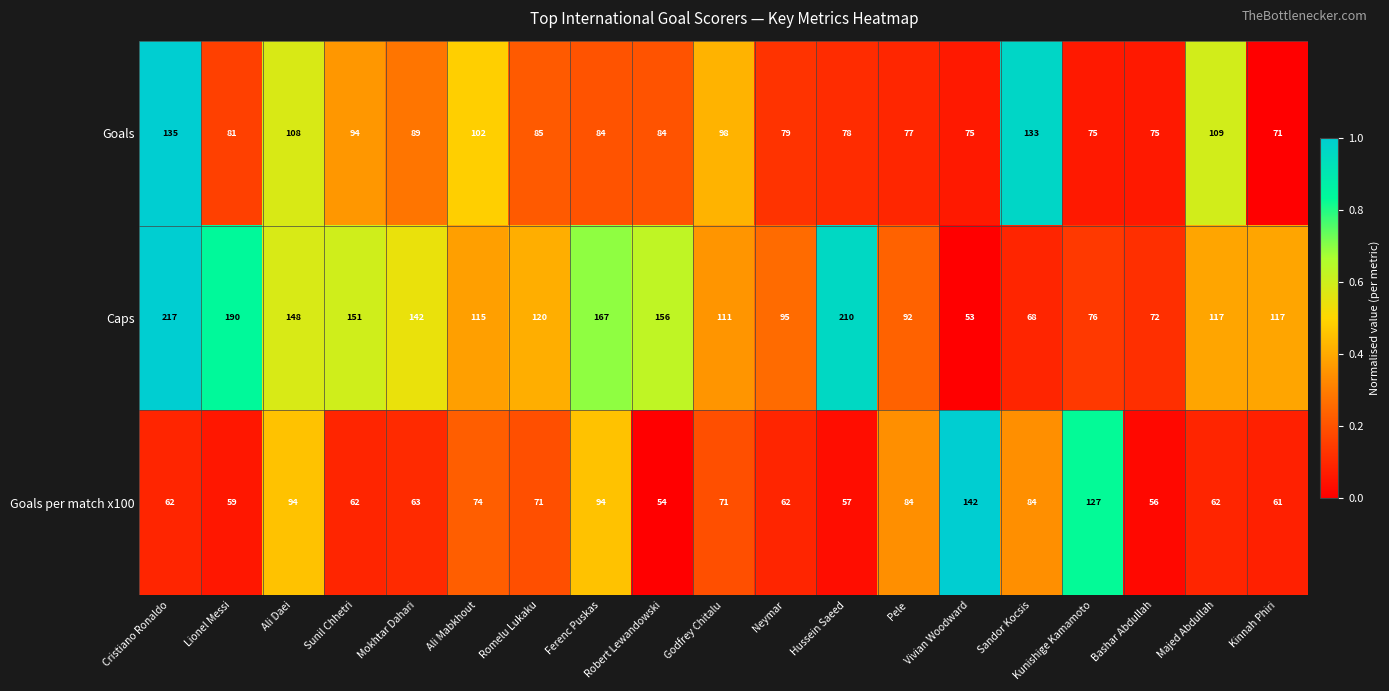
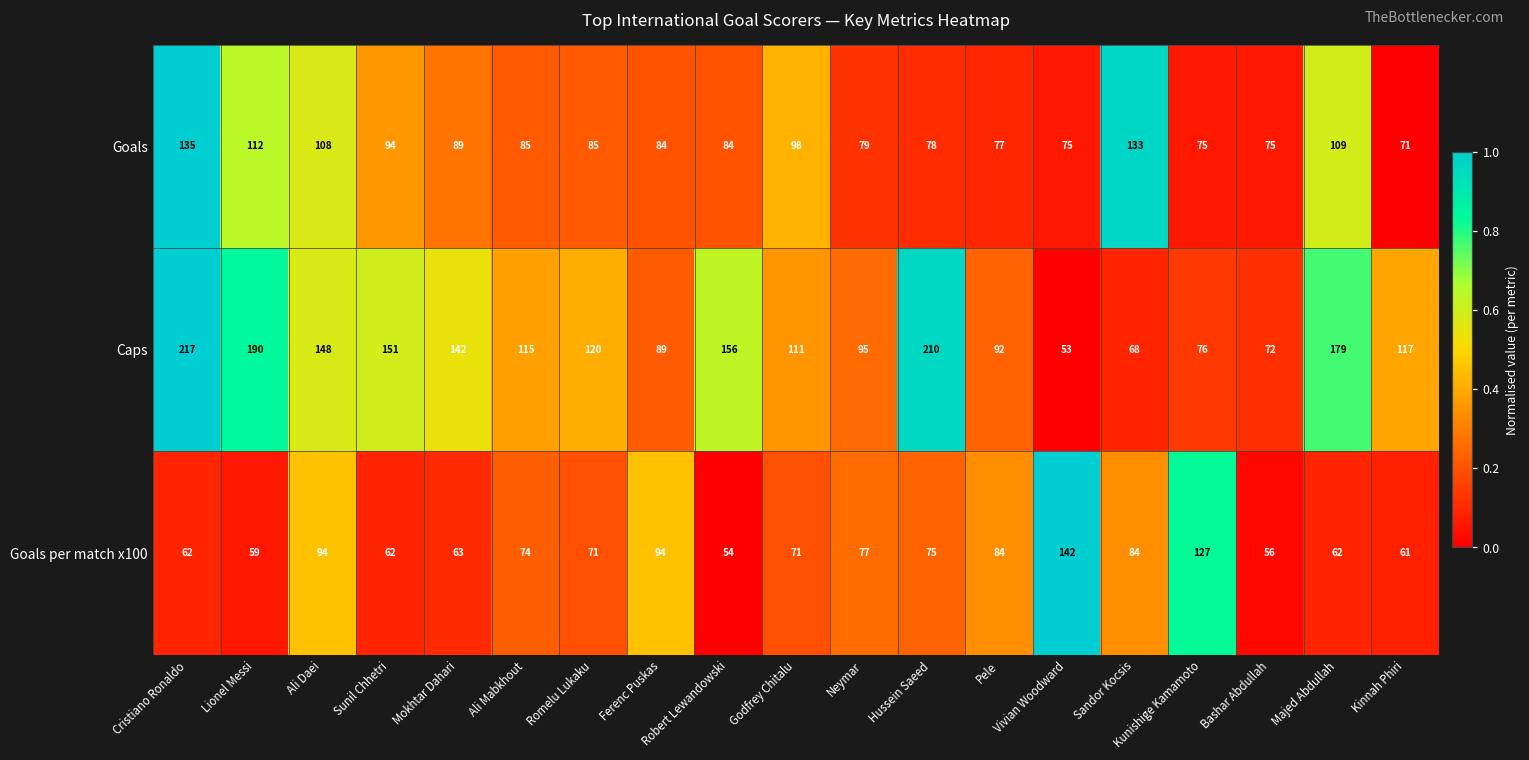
  {
    "Goals": {
      "Cristiano Ronaldo": 135,
-     "Lionel Messi": 81,
+     "Lionel Messi": 112,
      "Ali Daei": 108,
      "Sunil Chhetri": 94,
      "Mokhtar Dahari": 89,
-     "Ali Mabkhout": 102,
+     "Ali Mabkhout": 85,
      "Romelu Lukaku": 85,
      "Ferenc Puskas": 84,
      "Robert Lewandowski": 84,
      "Godfrey Chitalu": 98,
      "Neymar": 79,
      "Hussein Saeed": 78,
      "Pele": 77,
      "Vivian Woodward": 75,
      "Sandor Kocsis": 133,
      "Kunishige Kamamoto": 75,
      "Bashar Abdullah": 75,
      "Majed Abdullah": 109,
      "Kinnah Phiri": 71
    },
    "Caps": {
      "Cristiano Ronaldo": 217,
      "Lionel Messi": 190,
      "Ali Daei": 148,
      "Sunil Chhetri": 151,
      "Mokhtar Dahari": 142,
      "Ali Mabkhout": 115,
      "Romelu Lukaku": 120,
-     "Ferenc Puskas": 167,
+     "Ferenc Puskas": 89,
      "Robert Lewandowski": 156,
      "Godfrey Chitalu": 111,
      "Neymar": 95,
      "Hussein Saeed": 210,
      "Pele": 92,
      "Vivian Woodward": 53,
      "Sandor Kocsis": 68,
      "Kunishige Kamamoto": 76,
      "Bashar Abdullah": 72,
-     "Majed Abdullah": 117,
+     "Majed Abdullah": 179,
      "Kinnah Phiri": 117
    },
    "Goals per match x100": {
      "Cristiano Ronaldo": 62,
      "Lionel Messi": 59,
      "Ali Daei": 94,
      "Sunil Chhetri": 62,
      "Mokhtar Dahari": 63,
      "Ali Mabkhout": 74,
      "Romelu Lukaku": 71,
      "Ferenc Puskas": 94,
      "Robert Lewandowski": 54,
      "Godfrey Chitalu": 71,
-     "Neymar": 62,
-     "Hussein Saeed": 57,
+     "Neymar": 77,
+     "Hussein Saeed": 75,
      "Pele": 84,
      "Vivian Woodward": 142,
      "Sandor Kocsis": 84,
      "Kunishige Kamamoto": 127,
      "Bashar Abdullah": 56,
      "Majed Abdullah": 62,
      "Kinnah Phiri": 61
    }
  }
